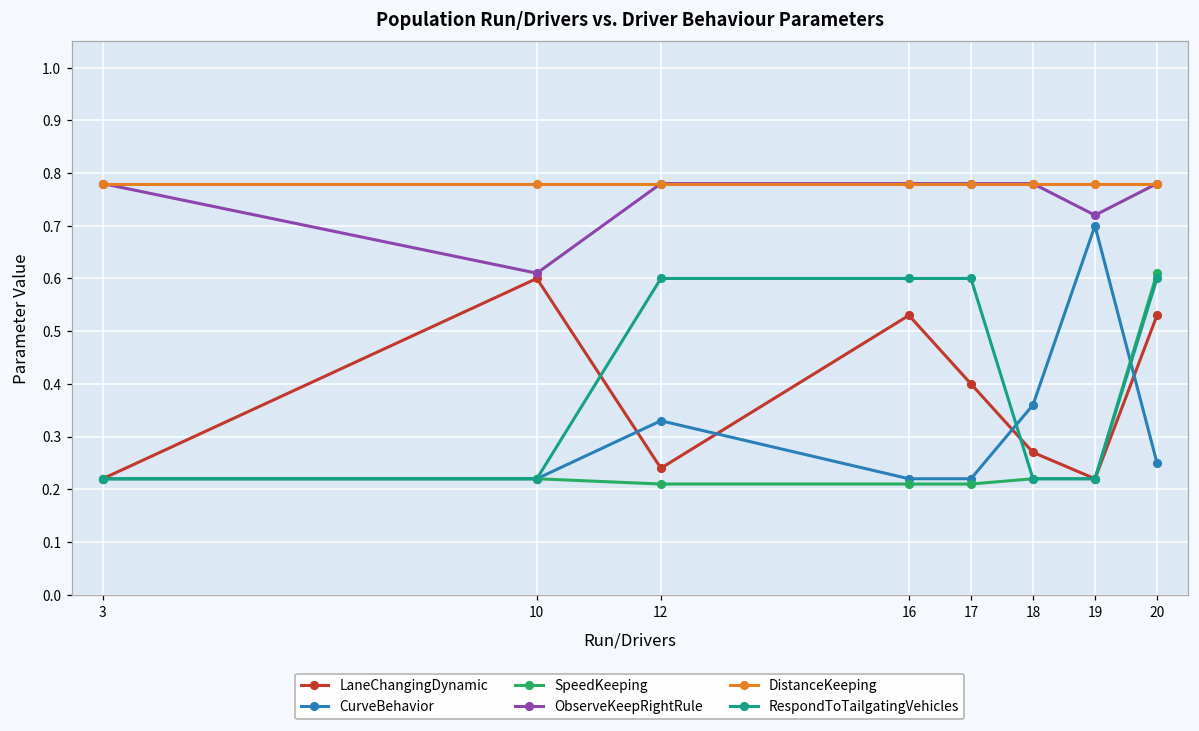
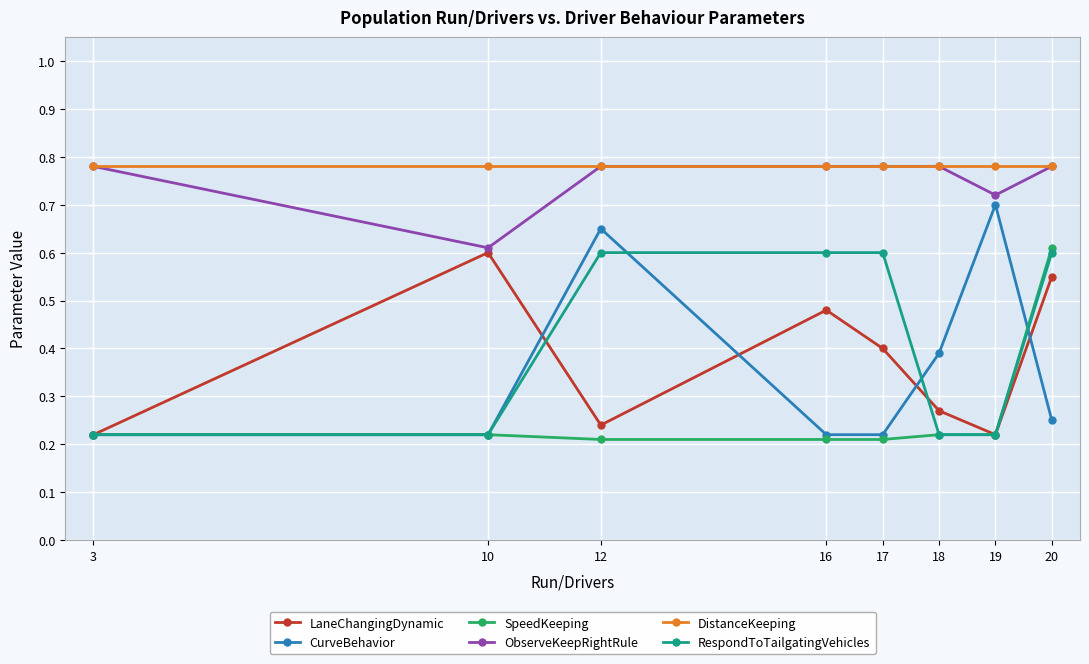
  {
    "LaneChangingDynamic": {
      "10": 0.60,
      "12": 0.24,
-     "16": 0.53,
+     "16": 0.48,
      "17": 0.40,
      "18": 0.27,
-     "20": 0.53
+     "20": 0.55
    },
    "CurveBehavior": {
-     "12": 0.33,
+     "12": 0.65,
      "16": 0.22,
      "17": 0.22,
-     "18": 0.36,
+     "18": 0.39,
      "19": 0.70,
      "20": 0.25
    },
    "ObserveKeepRightRule": {
      "10": 0.61,
      "19": 0.72
    },
    "DistanceKeeping": {
      "10": 0.78,
      "19": 0.78
    }
  }
